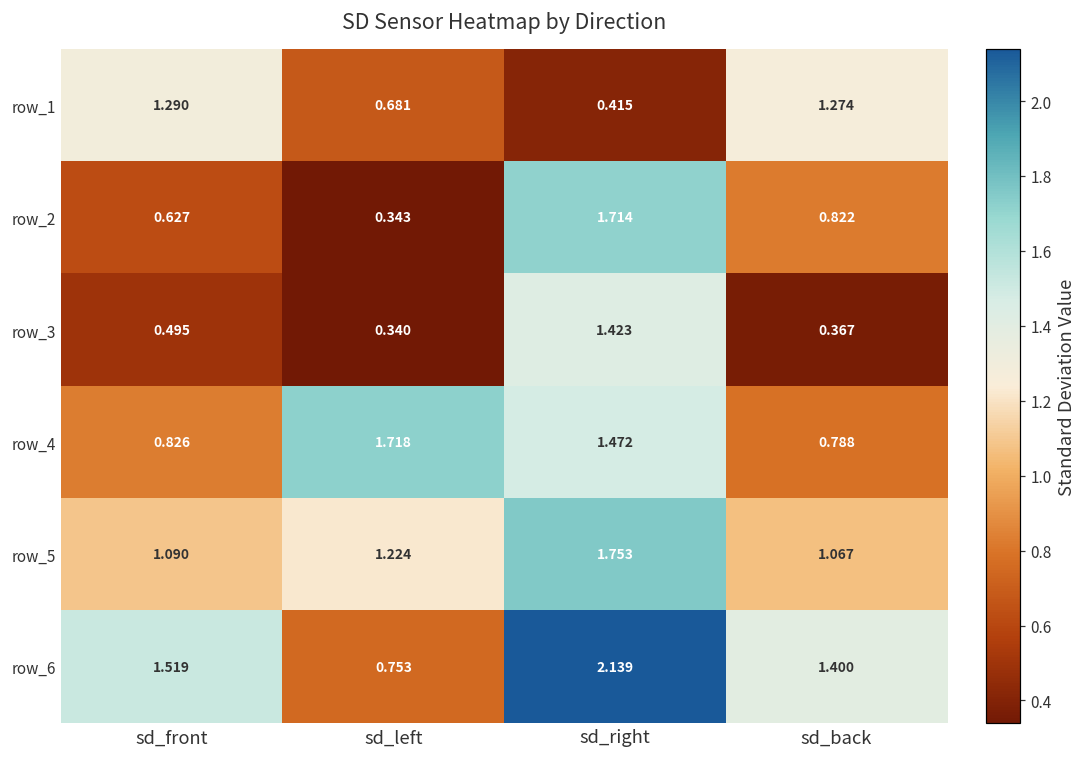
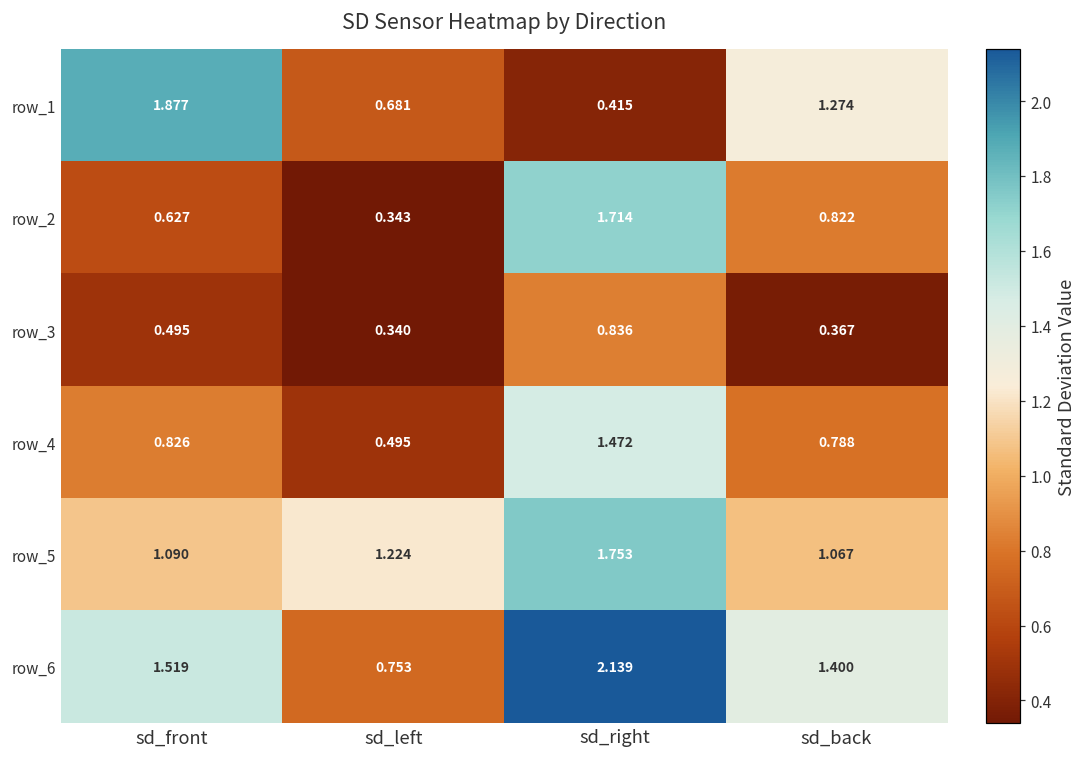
  {
    "row_1": {
-     "sd_front": 1.290,
+     "sd_front": 1.877,
      "sd_left": 0.681,
      "sd_right": 0.415,
      "sd_back": 1.274
    },
    "row_2": {
      "sd_front": 0.627,
      "sd_left": 0.343,
      "sd_right": 1.714,
      "sd_back": 0.822
    },
    "row_3": {
      "sd_front": 0.495,
      "sd_left": 0.340,
-     "sd_right": 1.423,
+     "sd_right": 0.836,
      "sd_back": 0.367
    },
    "row_4": {
      "sd_front": 0.826,
-     "sd_left": 1.718,
+     "sd_left": 0.495,
      "sd_right": 1.472,
      "sd_back": 0.788
    },
    "row_5": {
      "sd_front": 1.090,
      "sd_left": 1.224,
      "sd_right": 1.753,
      "sd_back": 1.067
    },
    "row_6": {
      "sd_front": 1.519,
      "sd_left": 0.753,
      "sd_right": 2.139,
      "sd_back": 1.400
    }
  }
